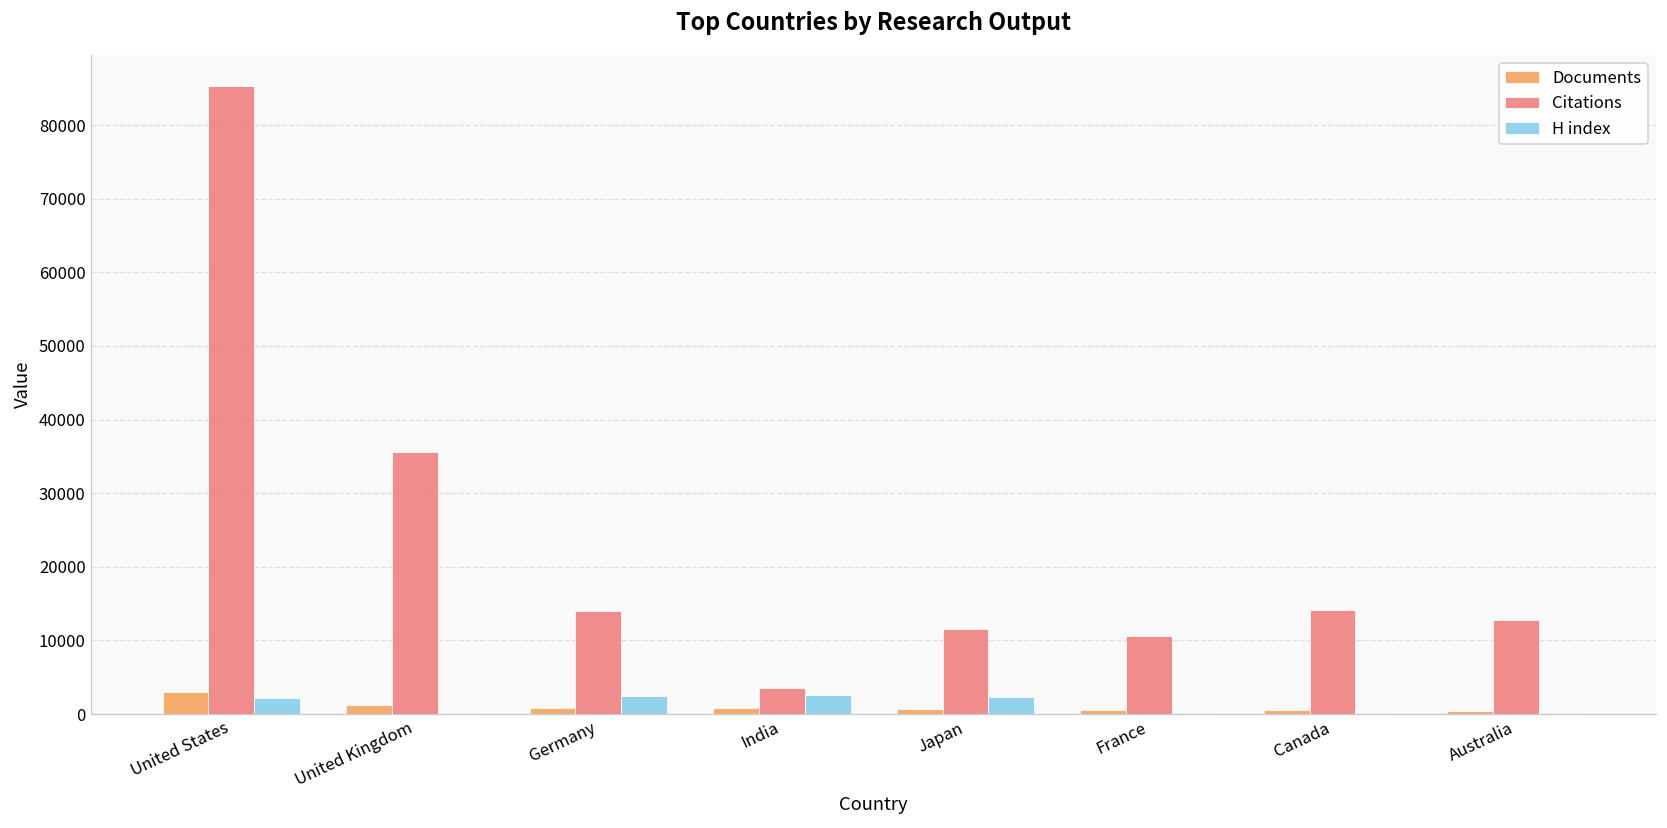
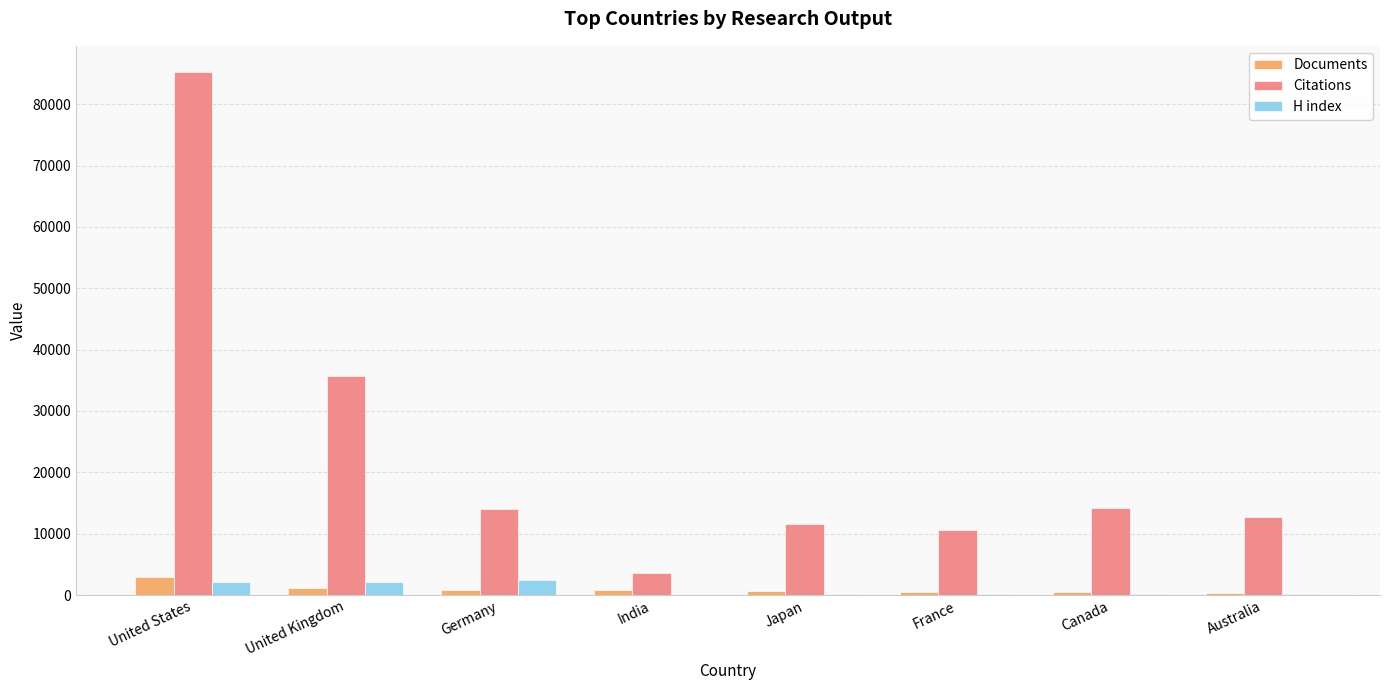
  {
    "H index": {
      "United States": 2000,
-     "United Kingdom": 0,
+     "United Kingdom": 2000,
      "Germany": 2000,
-     "India": 3000,
-     "Japan": 2000
+     "India": 0,
+     "Japan": 0
    }
  }
